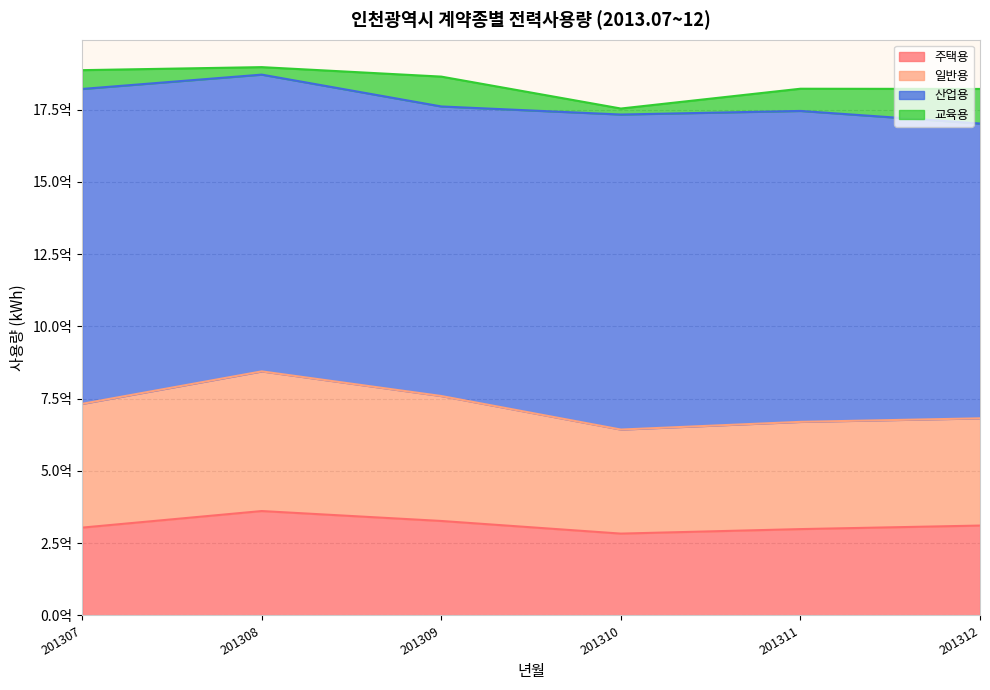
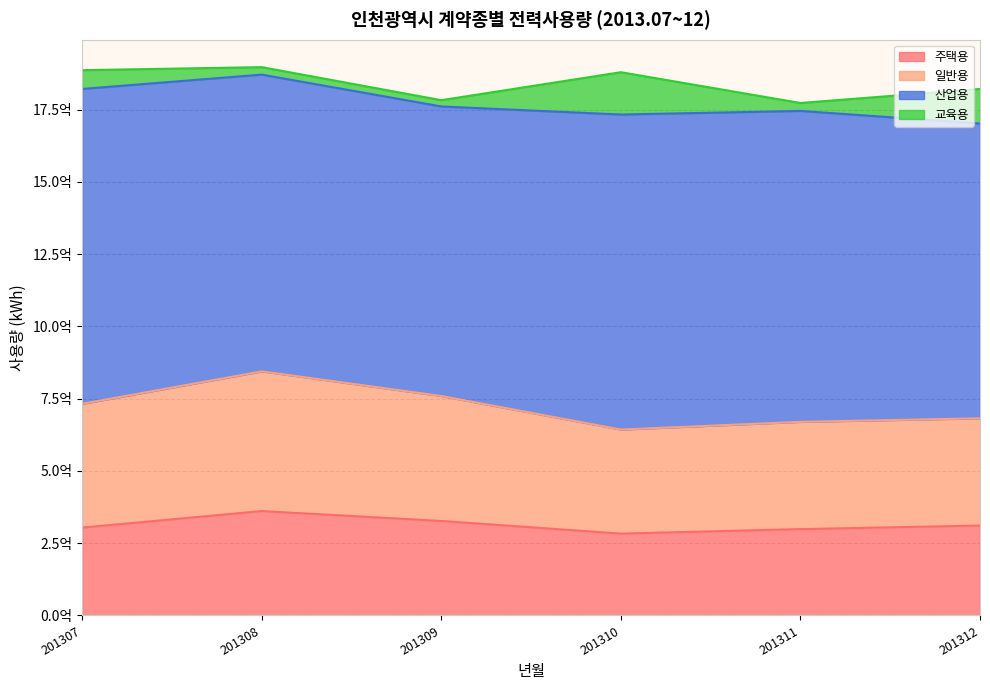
  {
    "산업용": {
      "201307": "10.9억",
      "201308": "10.3억",
      "201309": "10.0억",
      "201310": "10.9억",
      "201311": "10.8억",
      "201312": "10.2억"
    },
    "교육용": {
      "201307": "0.7억",
      "201308": "0.3억",
-     "201309": "1.0억",
-     "201310": "0.2억",
-     "201311": "0.8억",
+     "201309": "0.2억",
+     "201310": "1.5억",
+     "201311": "0.3억",
      "201312": "1.2억"
    }
  }
